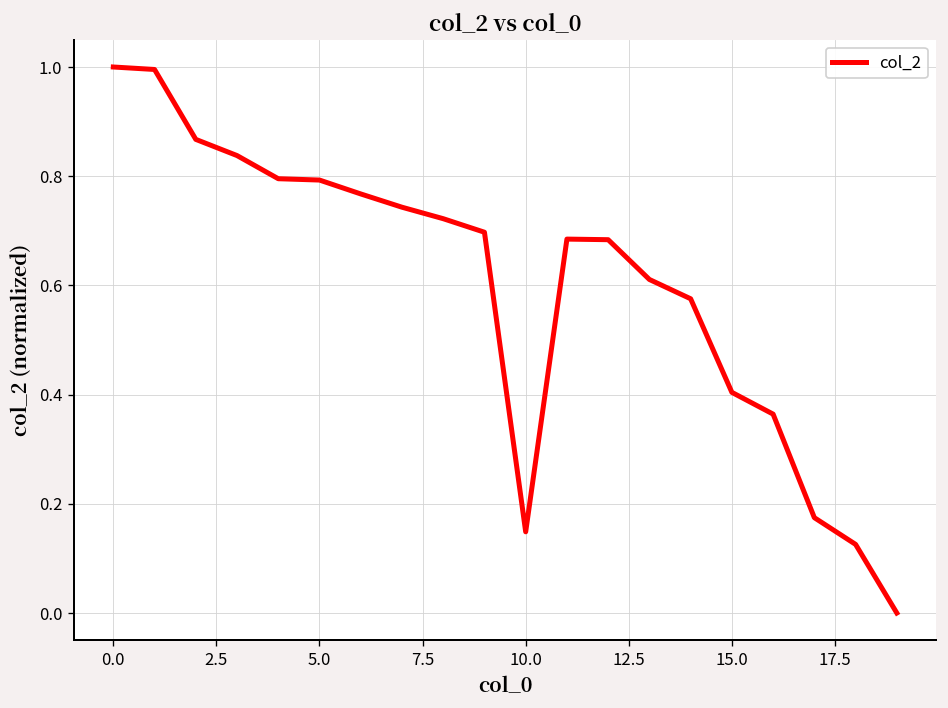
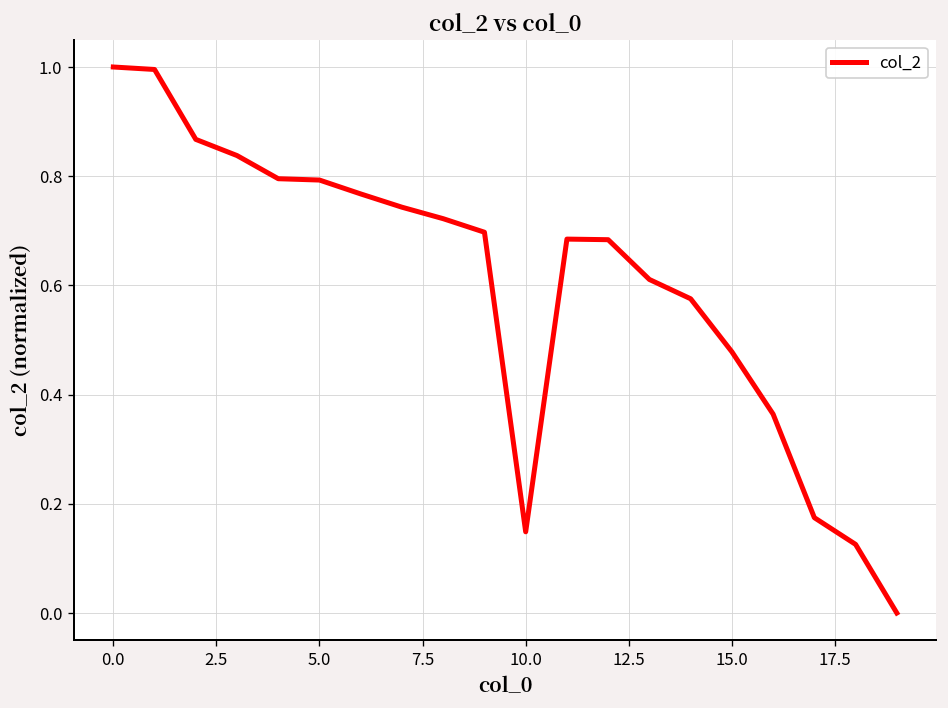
  {
    "0.0": 1.00,
    "5.0": 0.79,
    "10.0": 0.15,
-   "15.0": 0.40
+   "15.0": 0.48
  }
